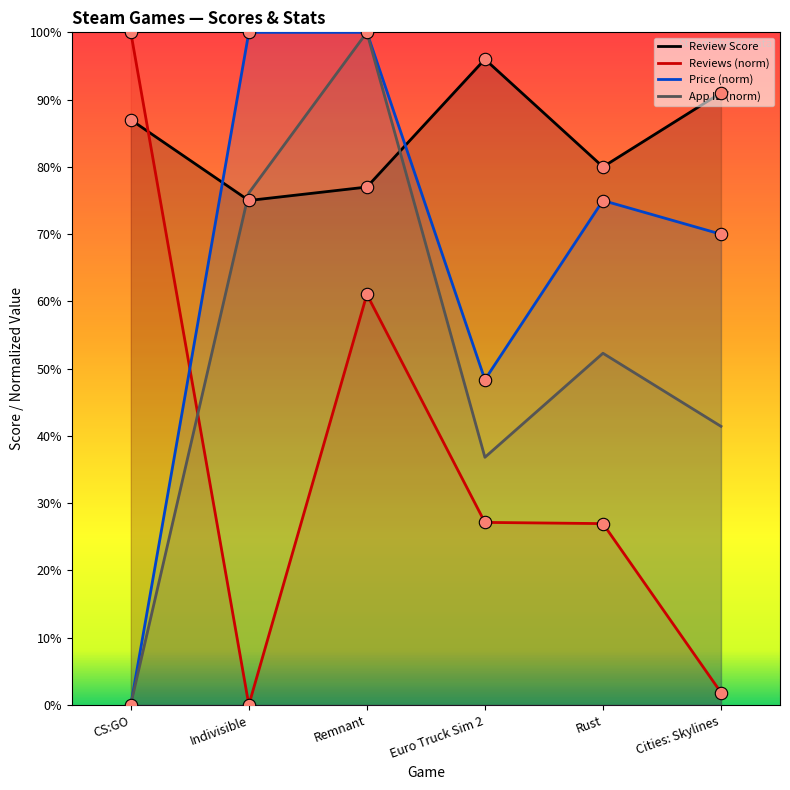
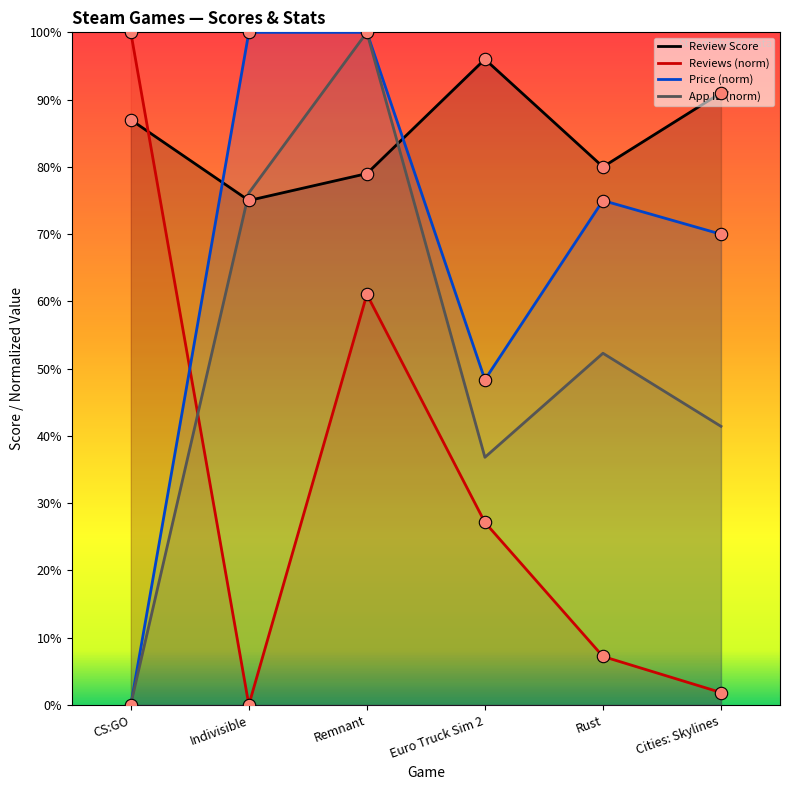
  {
    "Review Score": {
-     "Remnant": "77%"
+     "Remnant": "79%"
    },
    "Reviews (norm)": {
-     "Rust": "27%"
+     "Rust": "7%"
    },
    "App ID (norm)": {
      "Indivisible": "76%",
      "Euro Truck Sim 2": "37%",
      "Rust": "52%",
      "Cities: Skylines": "41%"
    }
  }
